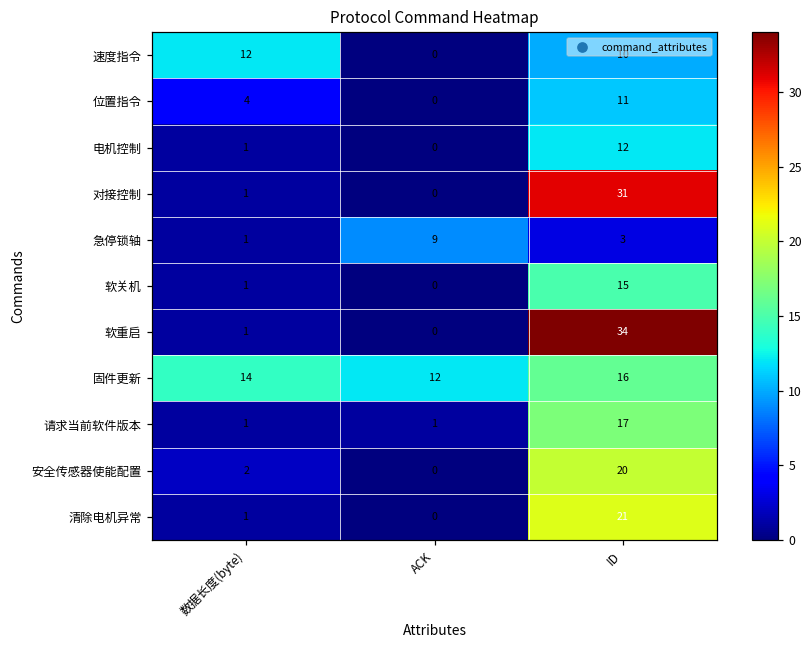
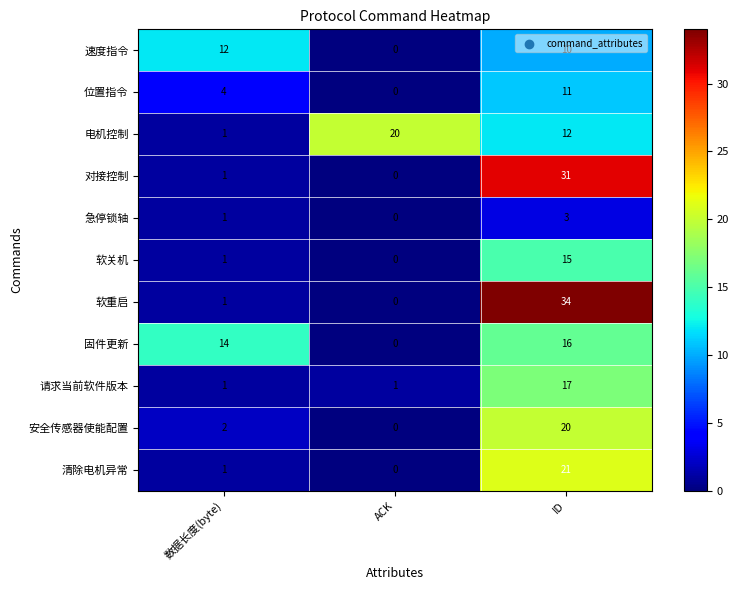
  {
    "速度指令": {
      "数据长度(byte)": 12,
      "ACK": 0
    },
    "位置指令": {
      "数据长度(byte)": 4,
      "ACK": 0,
      "ID": 11
    },
    "电机控制": {
      "数据长度(byte)": 1,
-     "ACK": 0,
+     "ACK": 20,
      "ID": 12
    },
    "对接控制": {
      "数据长度(byte)": 1,
      "ACK": 0,
      "ID": 31
    },
    "急停锁轴": {
      "数据长度(byte)": 1,
-     "ACK": 9,
+     "ACK": 0,
      "ID": 3
    },
    "软关机": {
      "数据长度(byte)": 1,
      "ACK": 0,
      "ID": 15
    },
    "软重启": {
      "数据长度(byte)": 1,
      "ACK": 0,
      "ID": 34
    },
    "固件更新": {
      "数据长度(byte)": 14,
-     "ACK": 12,
+     "ACK": 0,
      "ID": 16
    },
    "请求当前软件版本": {
      "数据长度(byte)": 1,
      "ACK": 1,
      "ID": 17
    },
    "安全传感器使能配置": {
      "数据长度(byte)": 2,
      "ACK": 0,
      "ID": 20
    },
    "清除电机异常": {
      "数据长度(byte)": 1,
      "ACK": 0,
      "ID": 21
    }
  }
